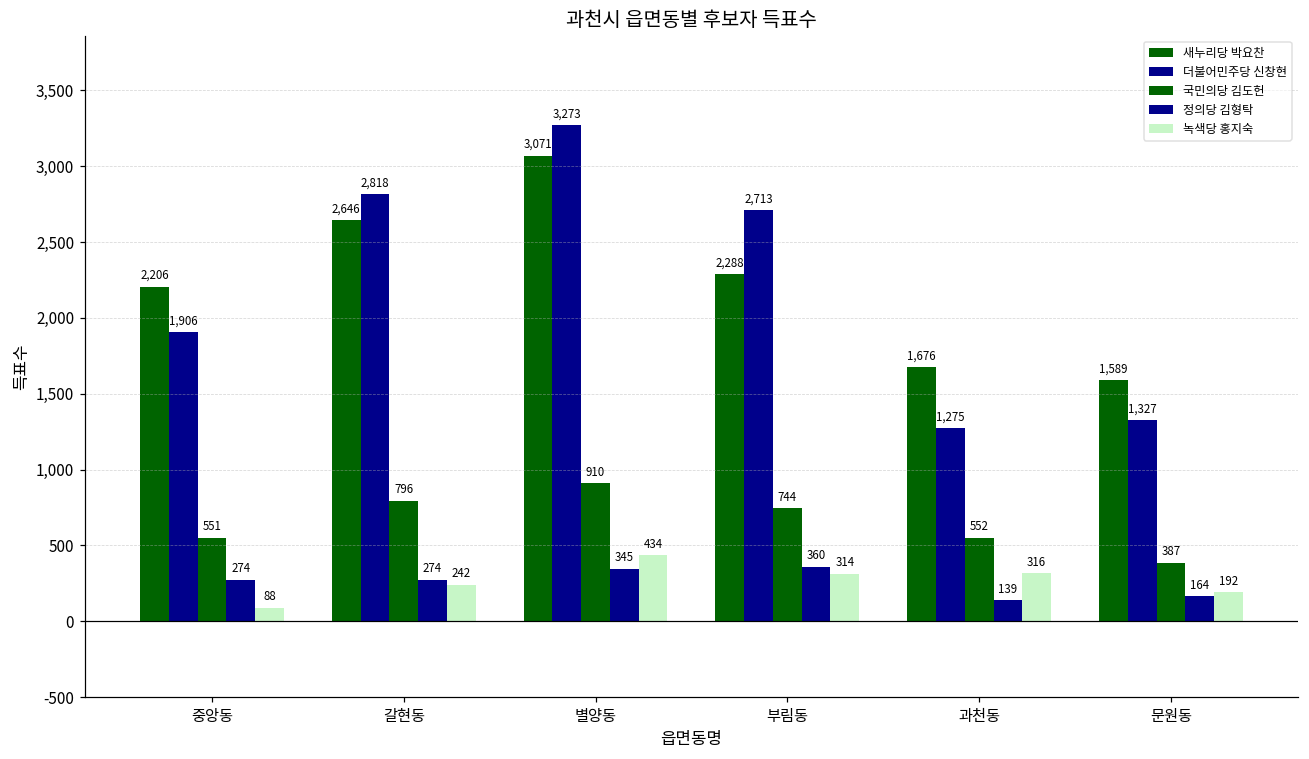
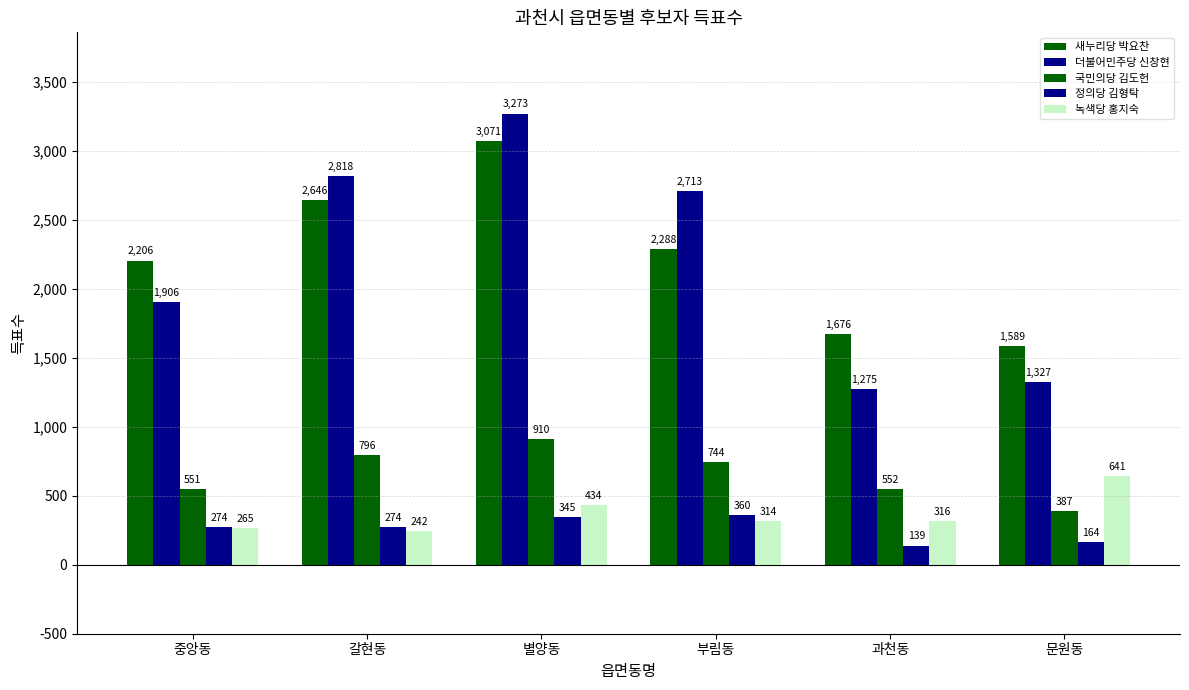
  {
    "녹색당 홍지숙": {
-     "중앙동": 88,
+     "중앙동": 265,
      "갈현동": 242,
      "별양동": 434,
      "부림동": 314,
      "과천동": 316,
-     "문원동": 192
+     "문원동": 641
    }
  }
